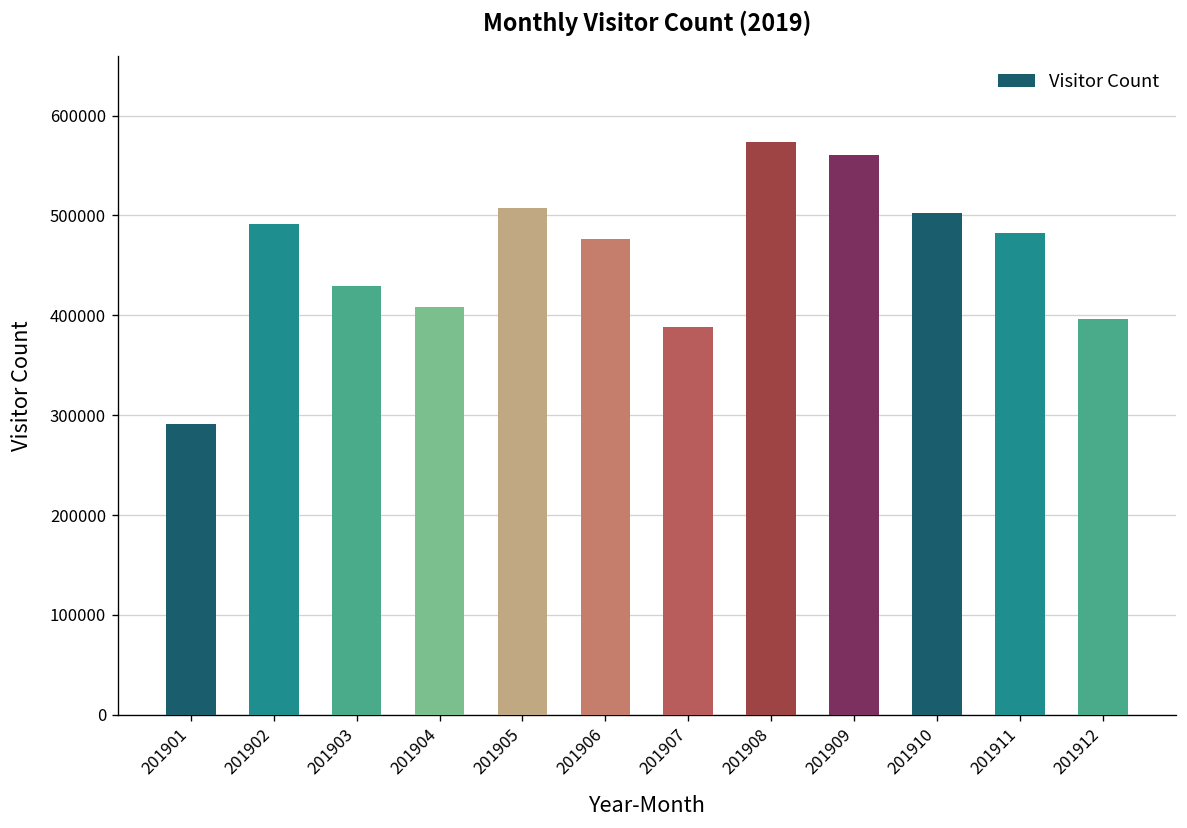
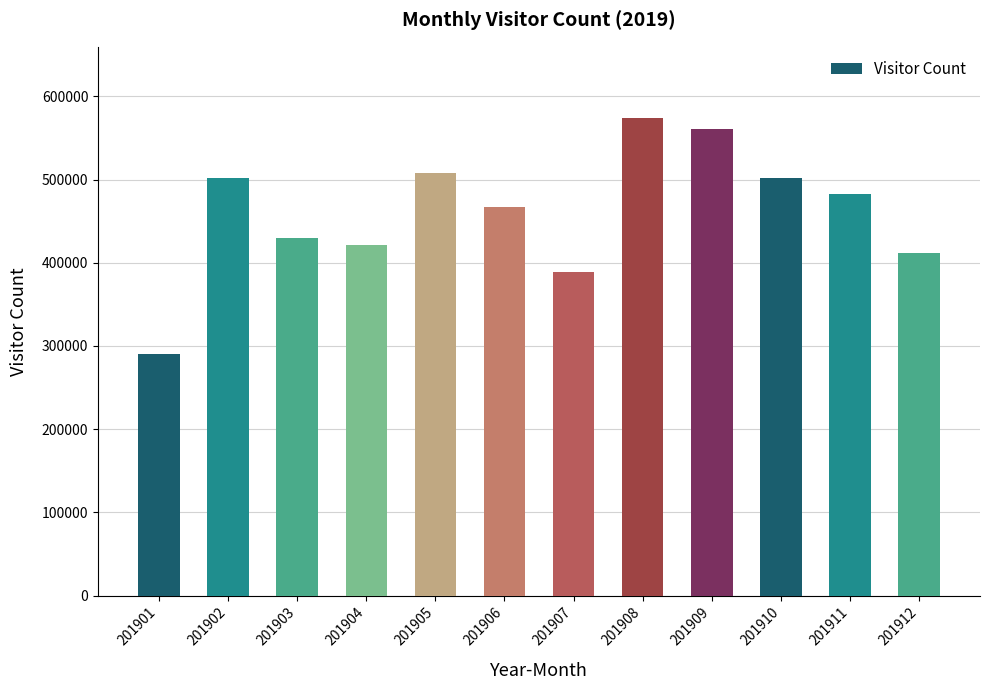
  {
    "201901": 290000,
-   "201902": 490000,
+   "201902": 500000,
    "201903": 430000,
-   "201904": 410000,
+   "201904": 420000,
    "201905": 510000,
-   "201906": 480000,
+   "201906": 470000,
    "201907": 390000,
    "201908": 570000,
    "201909": 560000,
    "201910": 500000,
    "201911": 480000,
-   "201912": 400000
+   "201912": 410000
  }
